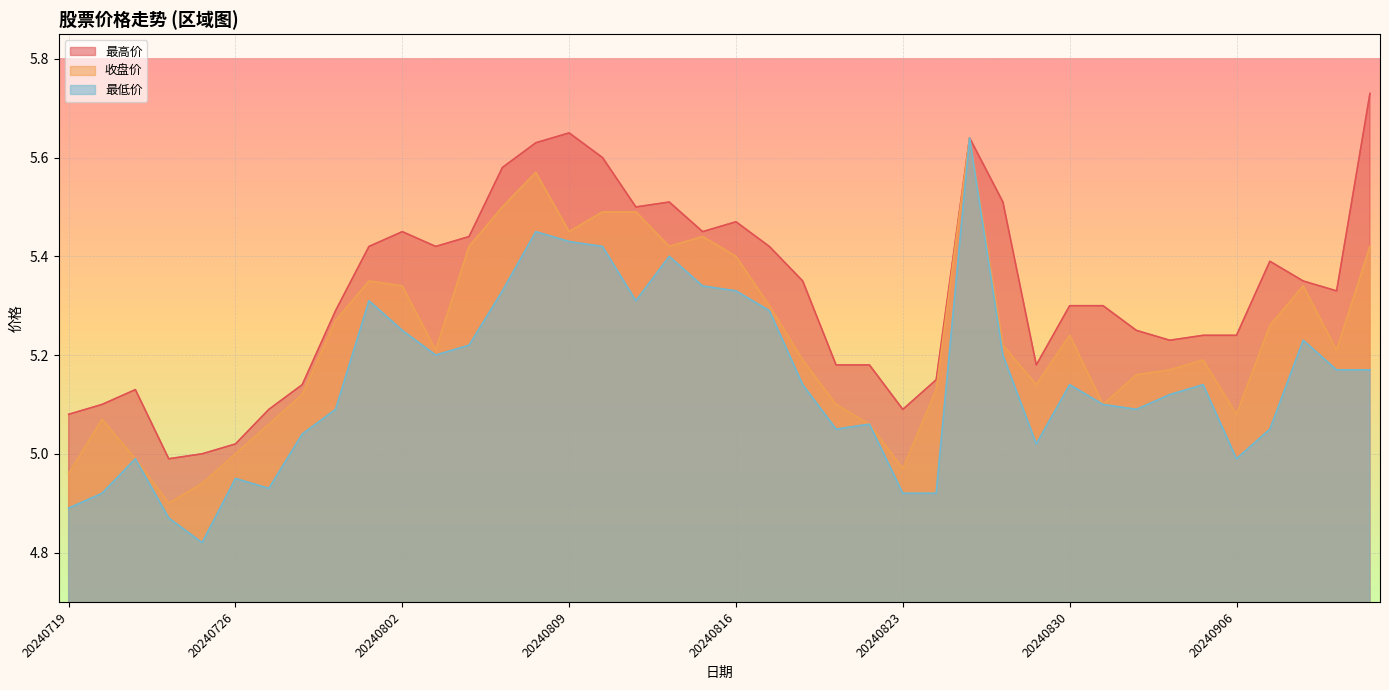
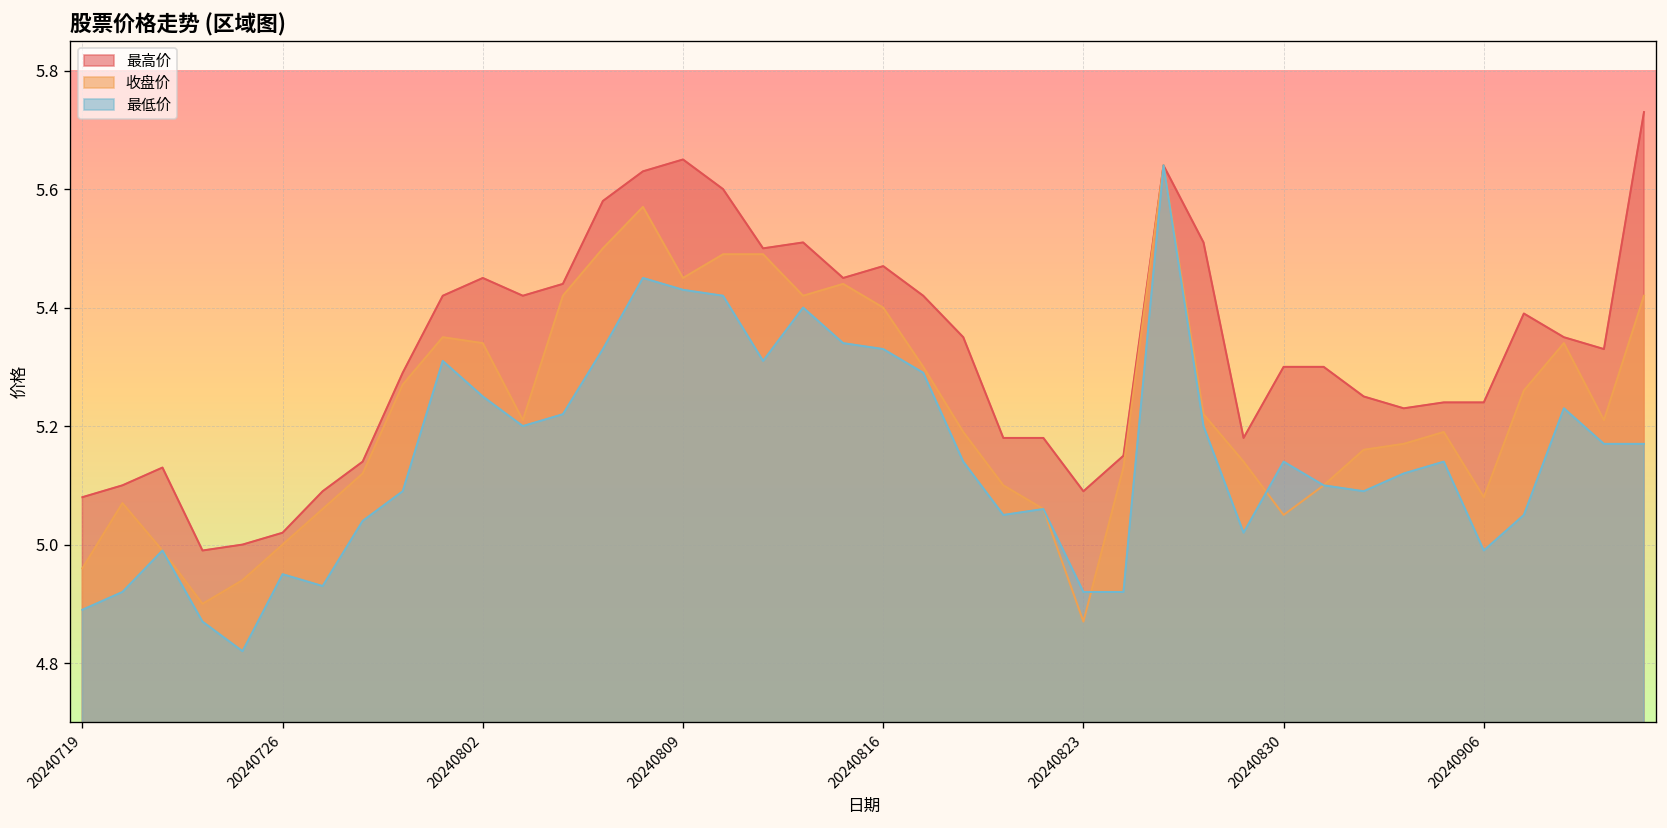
  {
    "最高价": {
      "20240719": 5.08,
      "20240726": 5.02,
      "20240802": 5.45,
      "20240809": 5.65,
      "20240816": 5.47,
      "20240823": 5.09,
      "20240830": 5.30,
      "20240906": 5.24
    },
    "收盘价": {
      "20240719": 4.96,
      "20240726": 5.00,
      "20240802": 5.34,
      "20240809": 5.45,
      "20240816": 5.40,
-     "20240823": 4.97,
-     "20240830": 5.24,
+     "20240823": 4.87,
+     "20240830": 5.05,
      "20240906": 5.08
    },
    "最低价": {
      "20240719": 4.89,
      "20240726": 4.95,
      "20240802": 5.25,
      "20240809": 5.43,
      "20240816": 5.33,
      "20240823": 4.92,
      "20240830": 5.14,
      "20240906": 4.99
    }
  }
